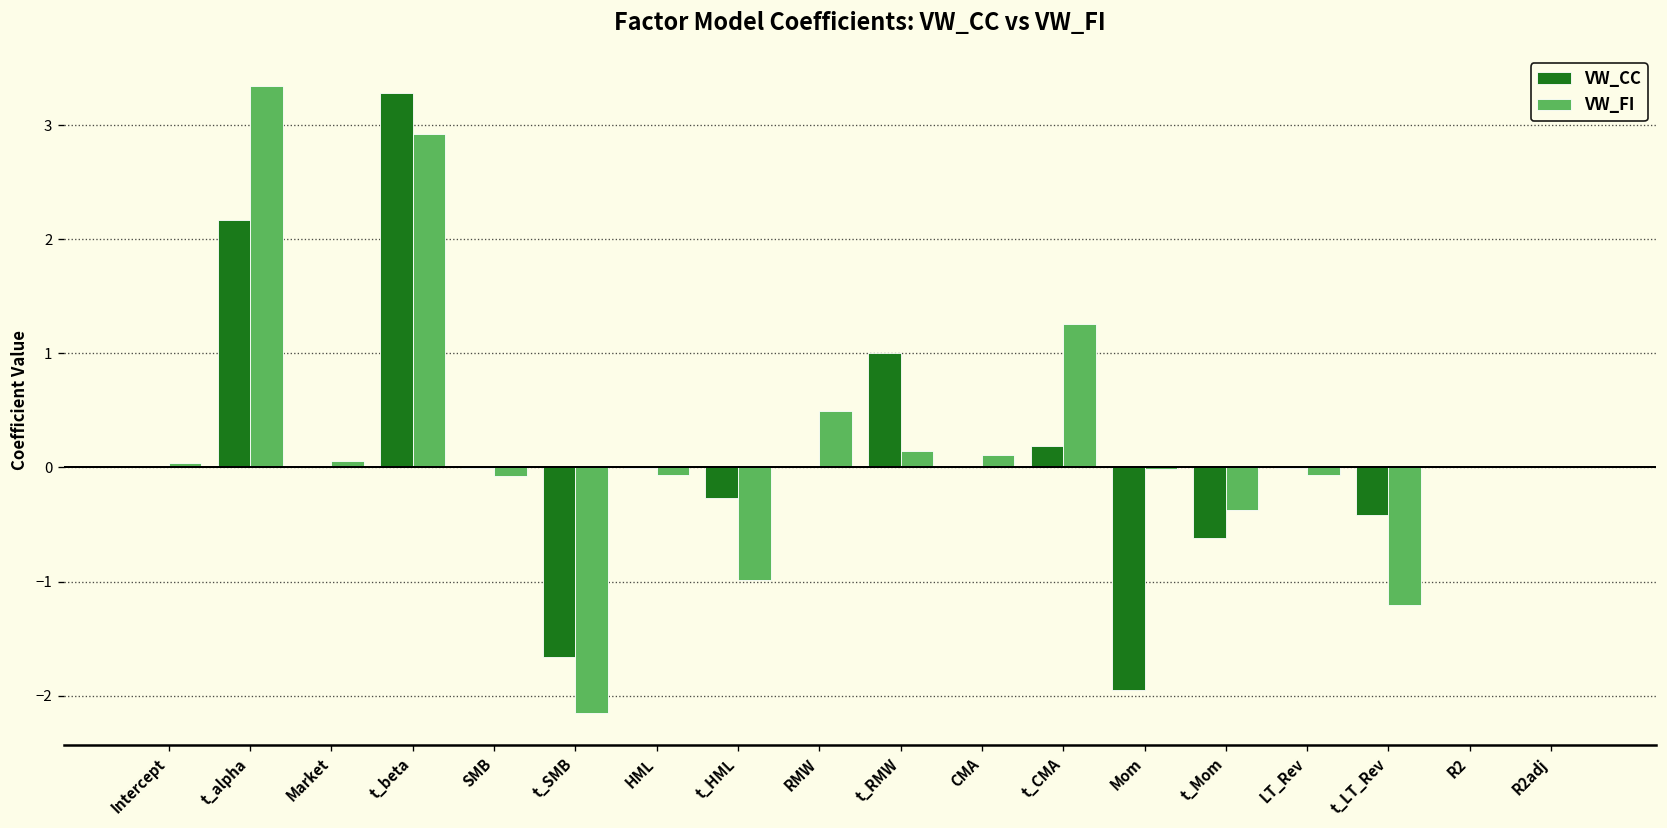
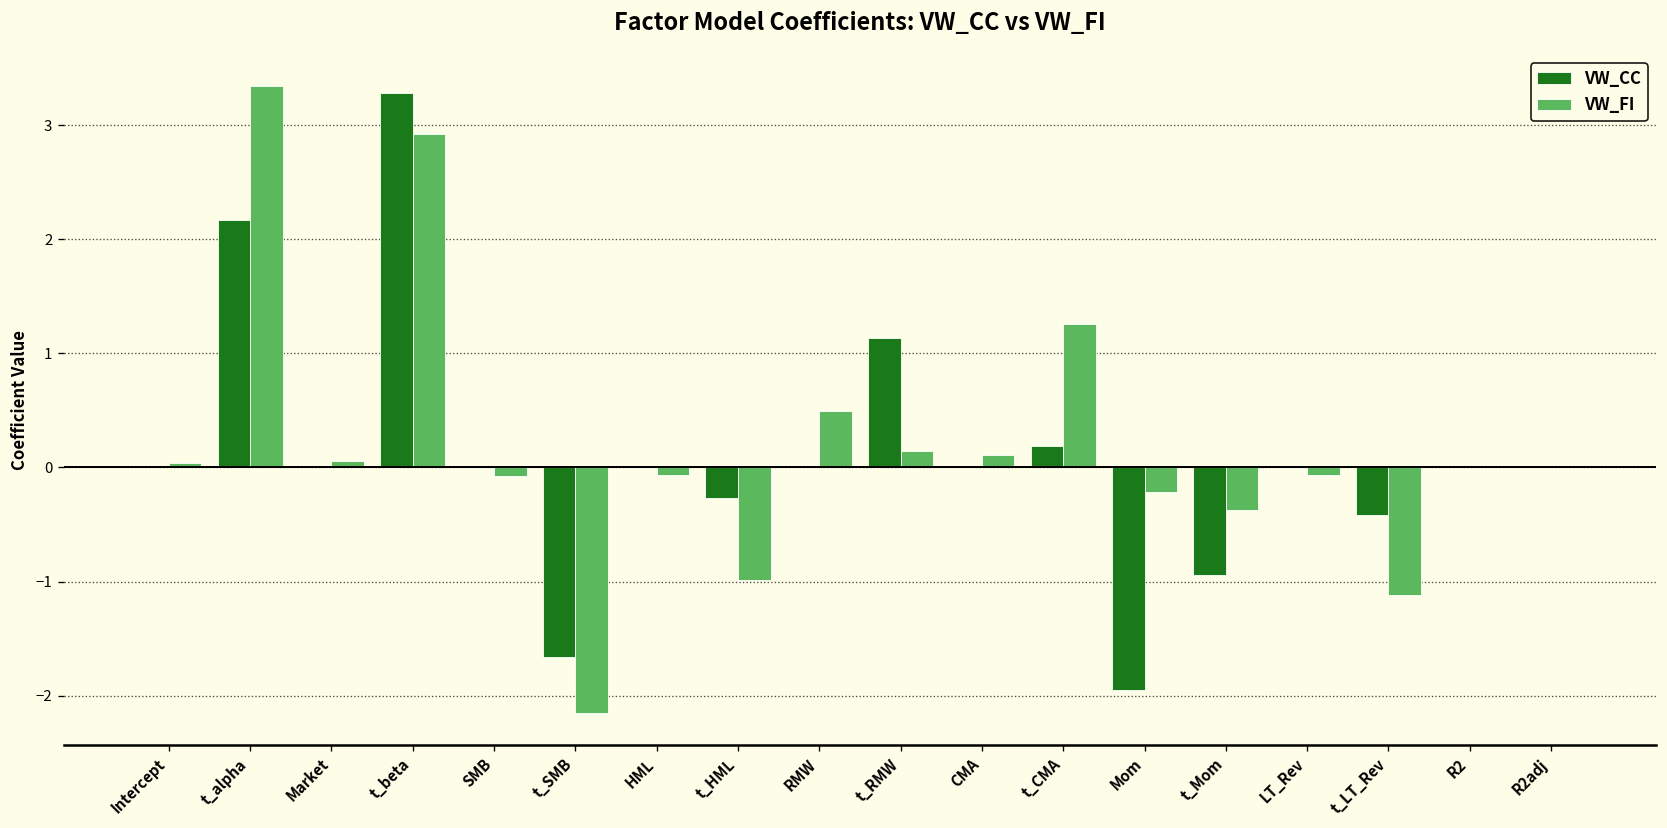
  {
    "VW_CC": {
      "t_alpha": 2.2,
      "t_beta": 3.3,
      "t_SMB": -1.7,
      "t_HML": -0.3,
-     "t_RMW": 1.0,
+     "t_RMW": 1.1,
      "t_CMA": 0.2,
      "Mom": -2.0,
-     "t_Mom": -0.6,
+     "t_Mom": -0.9,
      "t_LT_Rev": -0.4
    },
    "VW_FI": {
      "Intercept": 0.0,
      "t_alpha": 3.3,
      "Market": 0.1,
      "t_beta": 2.9,
      "SMB": -0.1,
      "t_SMB": -2.2,
      "HML": -0.1,
      "t_HML": -1.0,
      "RMW": 0.5,
      "t_RMW": 0.1,
      "CMA": 0.1,
      "t_CMA": 1.3,
-     "Mom": 0.0,
+     "Mom": -0.2,
      "t_Mom": -0.4,
      "LT_Rev": -0.1,
-     "t_LT_Rev": -1.2
+     "t_LT_Rev": -1.1
    }
  }
